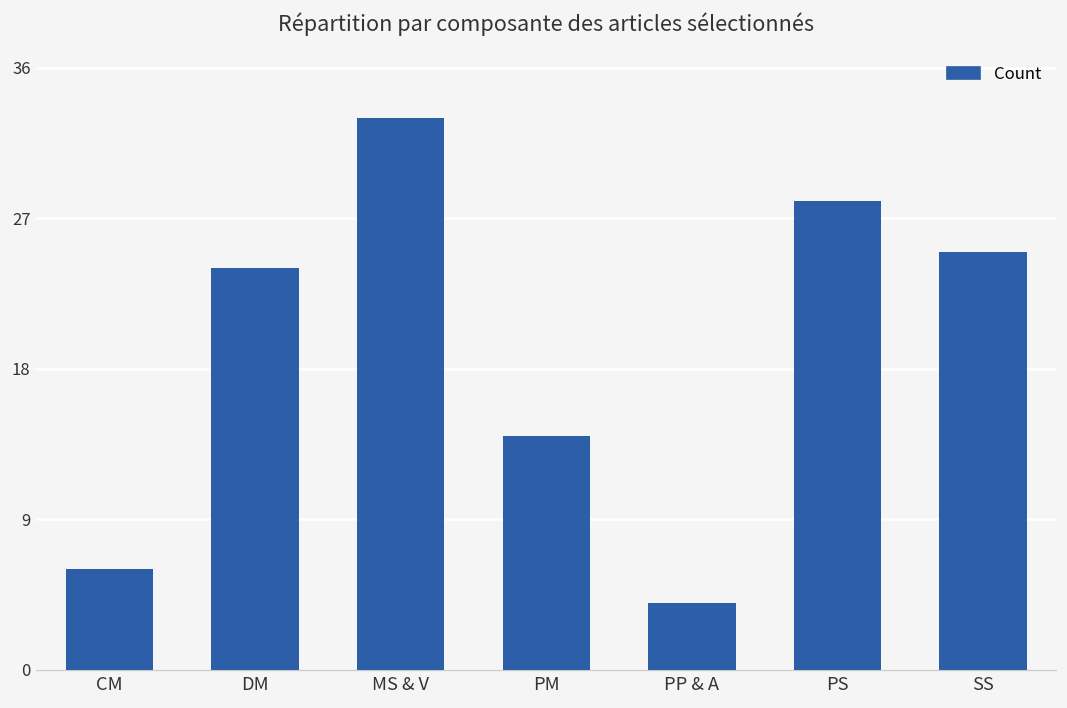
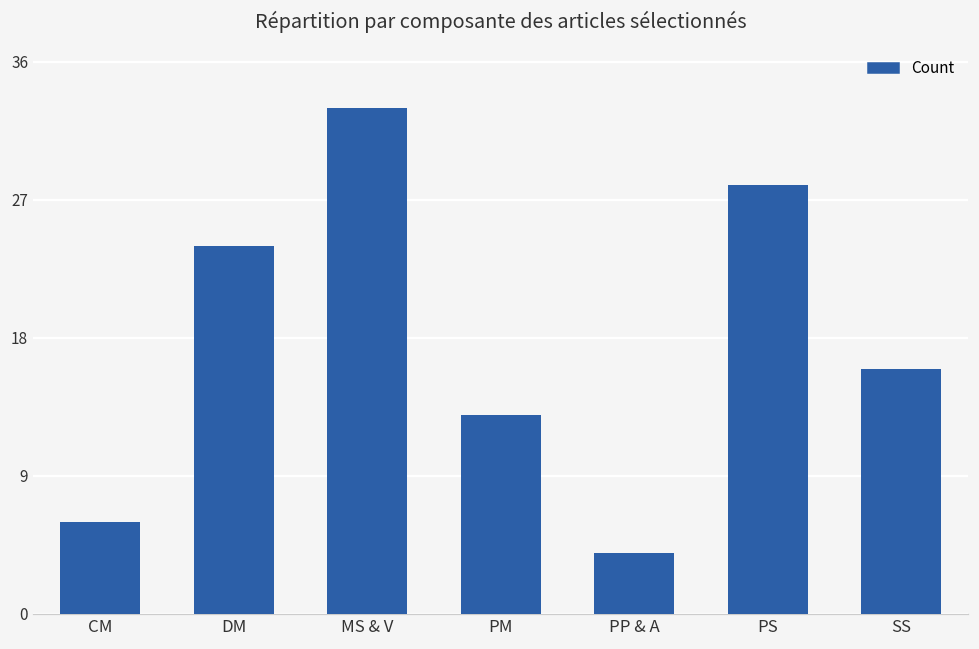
  {
    "CM": 6,
    "DM": 24,
    "MS & V": 33,
-   "PM": 14,
+   "PM": 13,
    "PP & A": 4,
    "PS": 28,
-   "SS": 25
+   "SS": 16
  }
